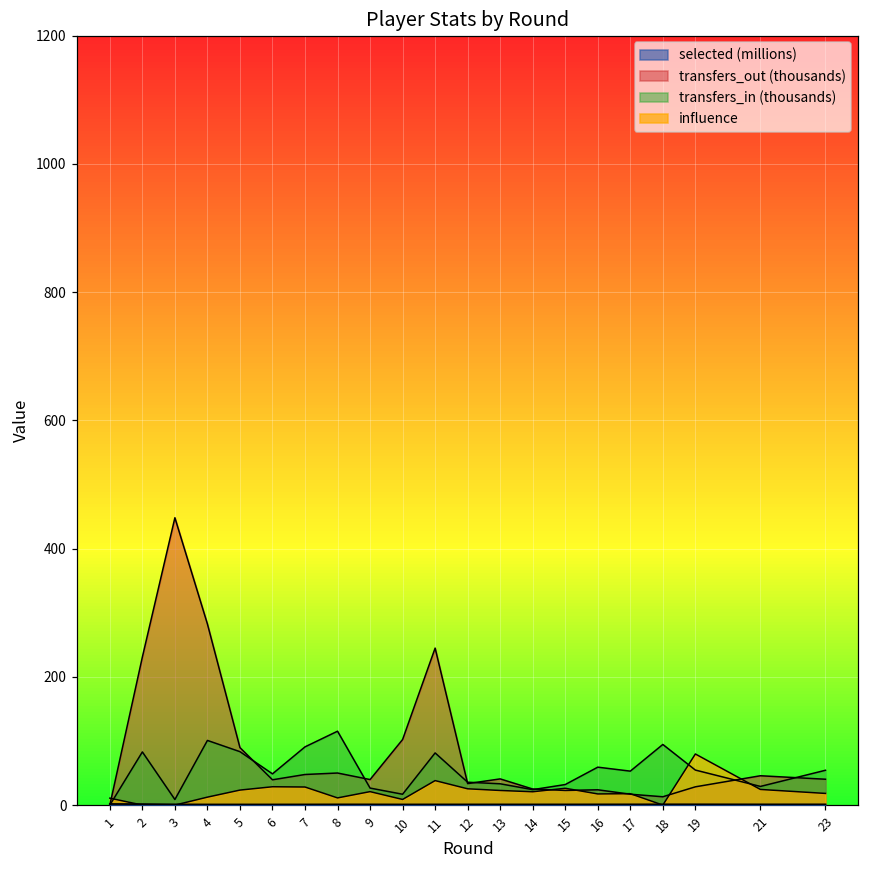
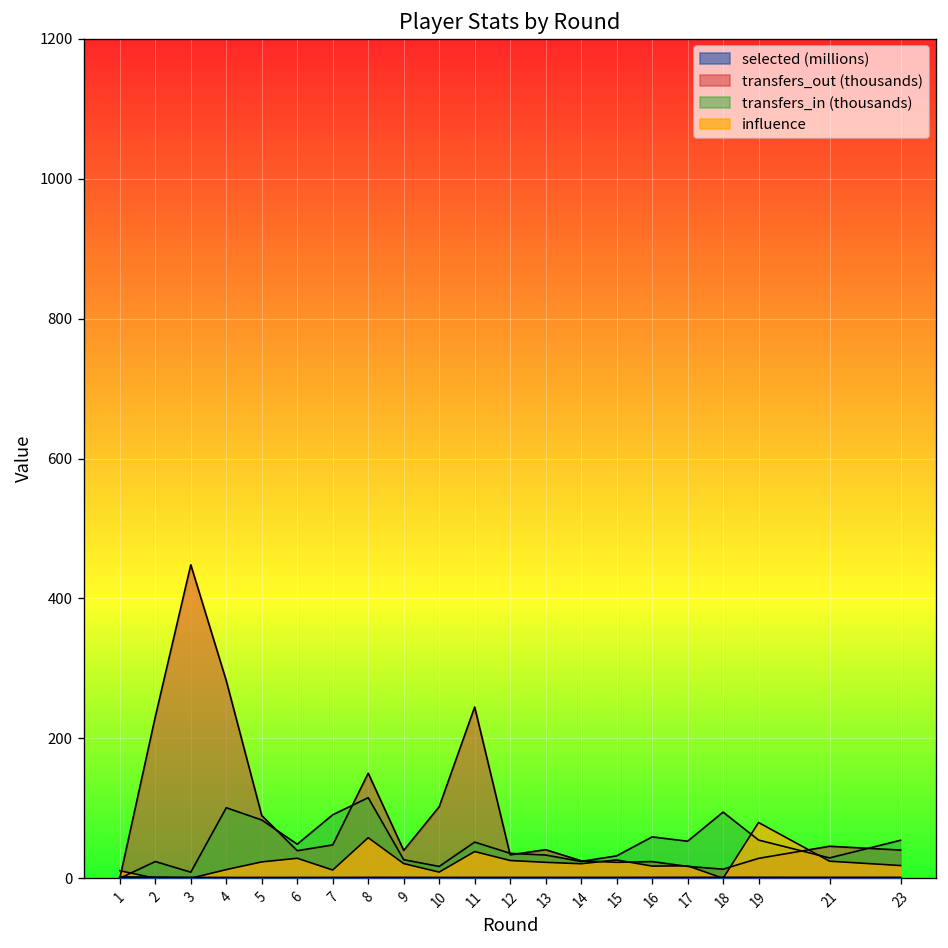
  {
    "selected (millions)": {
      "4": 0,
      "5": 0,
      "6": 0,
      "7": 0,
      "8": 0,
      "9": 0,
      "10": 0,
      "11": 0,
      "12": 0,
      "13": 0,
      "14": 0,
      "15": 0,
      "16": 0,
      "17": 0,
      "19": 0,
      "21": 0,
      "23": 0
    },
    "transfers_out (thousands)": {
      "2": 230,
      "3": 450,
      "4": 280,
      "5": 90,
      "6": 40,
      "7": 50,
-     "8": 50,
+     "8": 150,
      "9": 40,
      "10": 100,
      "11": 240,
      "13": 40,
      "16": 20,
      "18": 10,
      "19": 30,
      "21": 50,
      "23": 40
    },
    "transfers_in (thousands)": {
-     "2": 80,
+     "2": 20,
      "3": 10,
      "4": 100,
      "5": 80,
      "6": 50,
      "7": 90,
      "8": 120,
      "9": 30,
      "10": 20,
-     "11": 80,
+     "11": 50,
      "13": 30,
      "15": 30,
      "16": 60,
      "17": 50,
      "18": 90,
      "19": 50,
      "21": 30,
      "23": 50
    },
    "influence": {
      "1": 10,
      "4": 10,
      "5": 20,
      "6": 30,
-     "7": 30,
-     "8": 10,
+     "7": 10,
+     "8": 60,
      "9": 20,
      "10": 10,
      "11": 40,
      "12": 30,
      "13": 20,
      "16": 20,
      "19": 80,
      "21": 20,
      "23": 20
    }
  }
